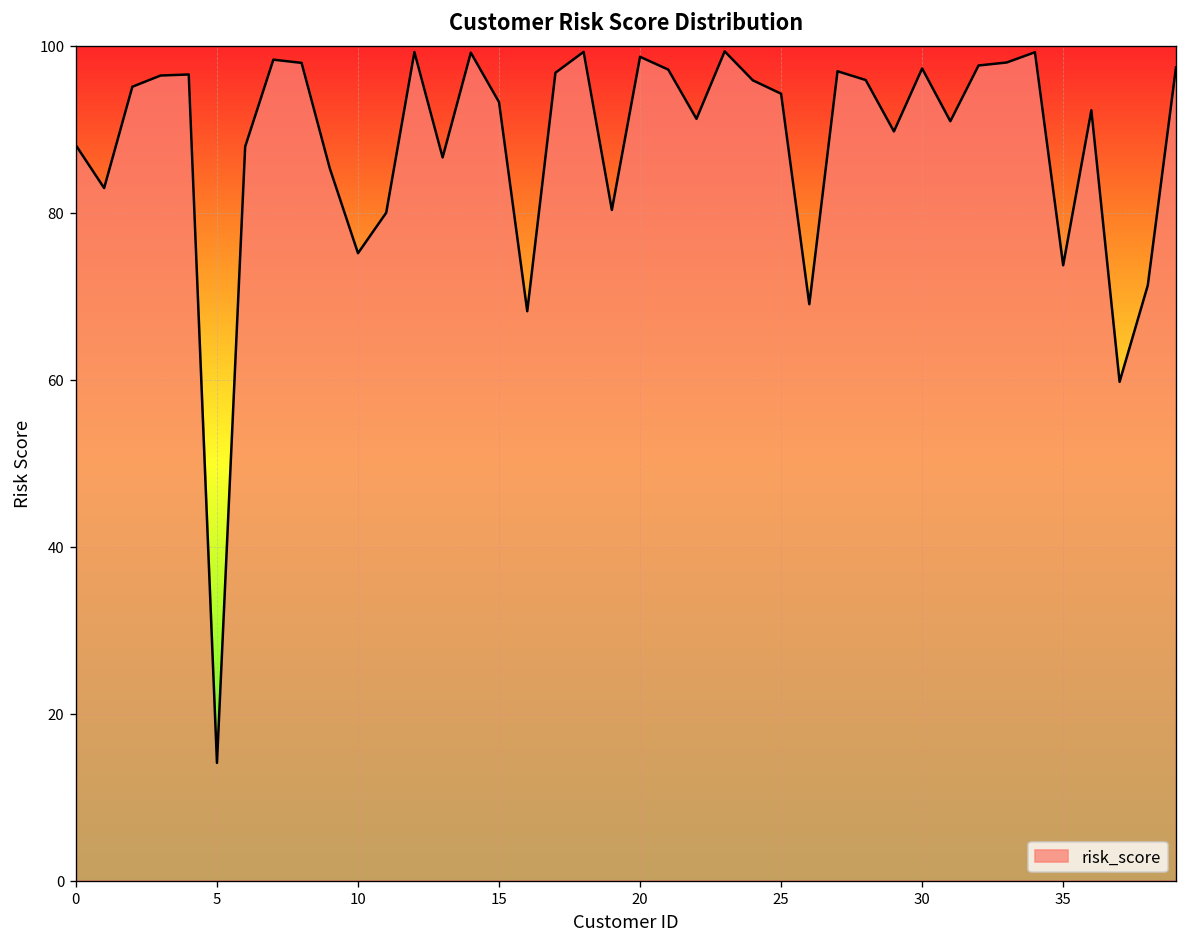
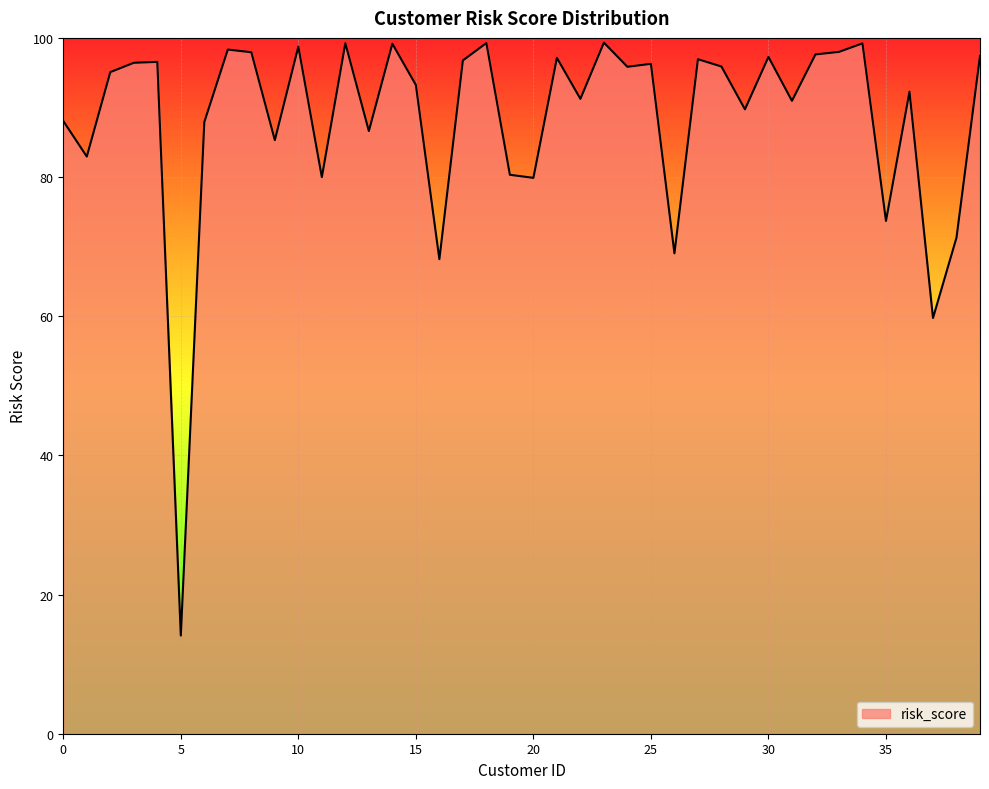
  {
    "0": 88,
    "5": 14,
-   "10": 75,
+   "10": 99,
    "15": 93,
-   "20": 99,
-   "25": 94,
+   "20": 80,
+   "25": 96,
    "30": 97,
    "35": 74
  }
